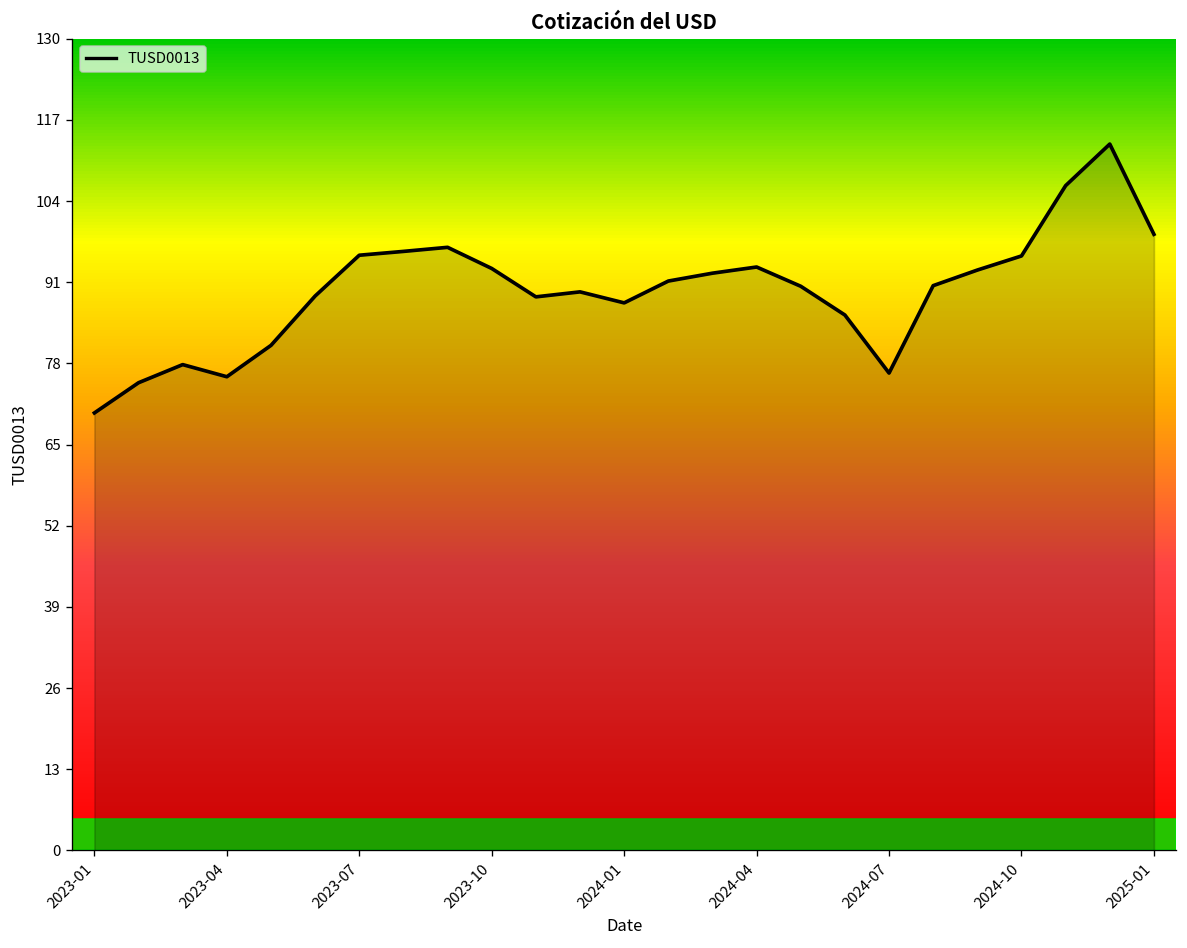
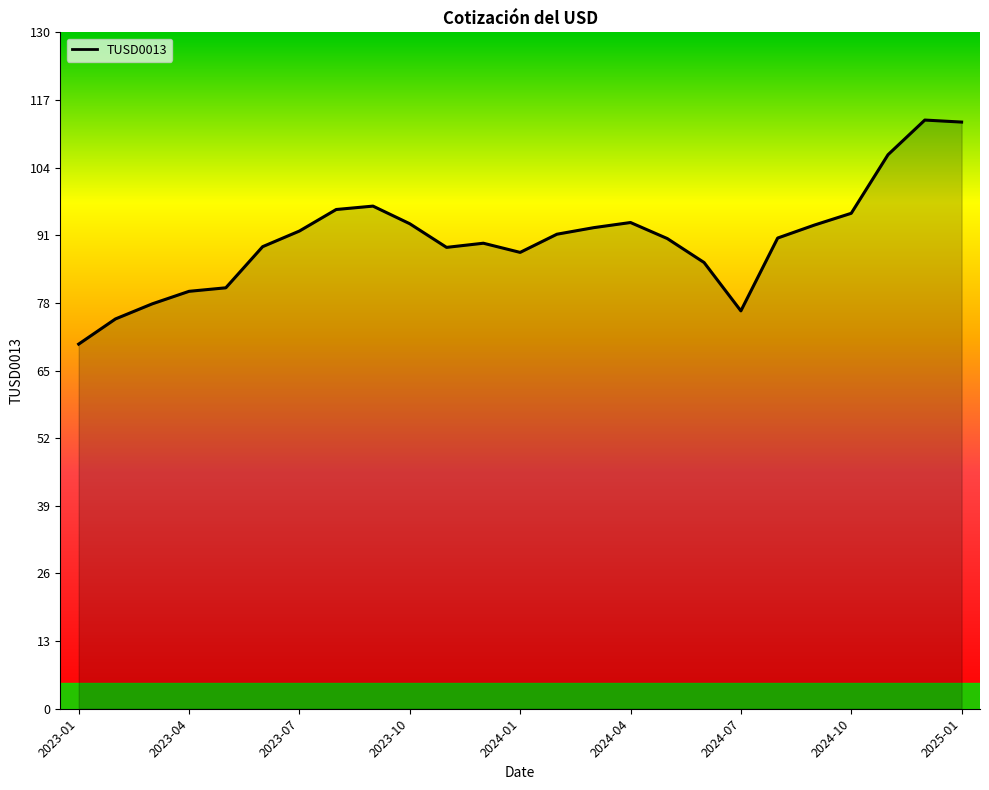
  {
    "2023-01": 70,
-   "2023-04": 76,
-   "2023-07": 95,
+   "2023-04": 80,
+   "2023-07": 92,
    "2023-10": 93,
    "2024-01": 88,
    "2024-04": 93,
    "2024-07": 76,
    "2024-10": 95,
-   "2025-01": 99
+   "2025-01": 113
  }
